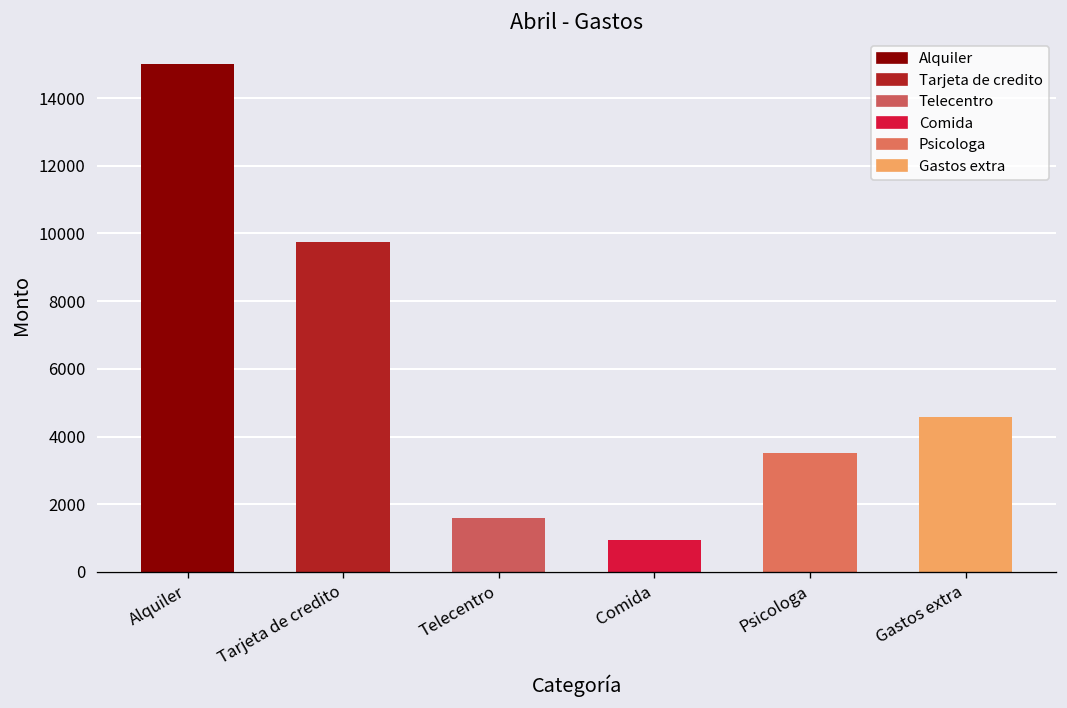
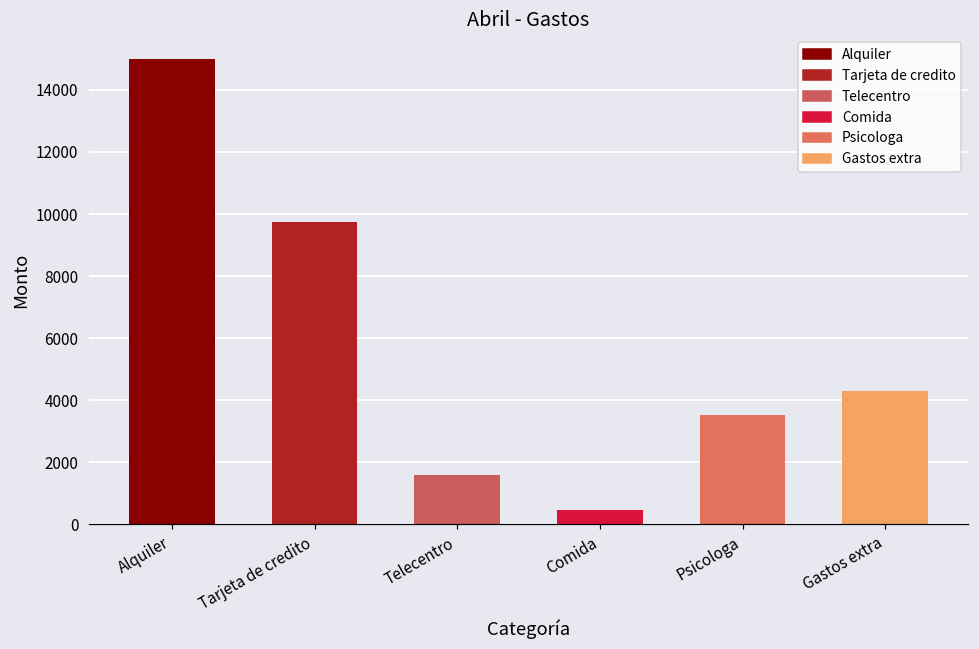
  {
    "Alquiler": 15000,
    "Tarjeta de credito": 9800,
    "Telecentro": 1600,
-   "Comida": 900,
+   "Comida": 500,
    "Psicologa": 3500,
-   "Gastos extra": 4600
+   "Gastos extra": 4300
  }
